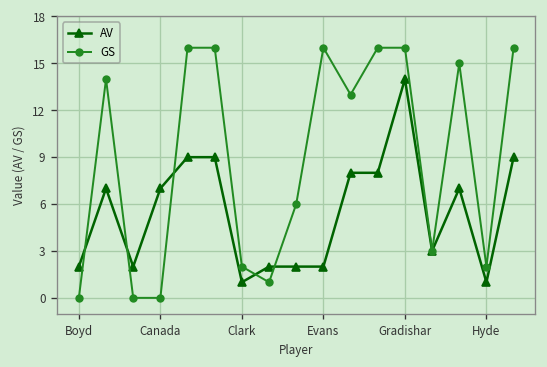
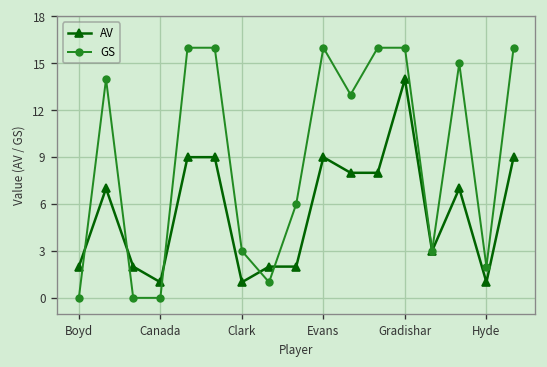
  {
    "AV": {
      "Boyd": 2,
-     "Canada": 7,
+     "Canada": 1,
      "Clark": 1,
-     "Evans": 2,
+     "Evans": 9,
      "Gradishar": 14,
      "Hyde": 1
    },
    "GS": {
      "Boyd": 0,
      "Canada": 0,
-     "Clark": 2,
+     "Clark": 3,
      "Evans": 16,
      "Gradishar": 16,
      "Hyde": 2
    }
  }
